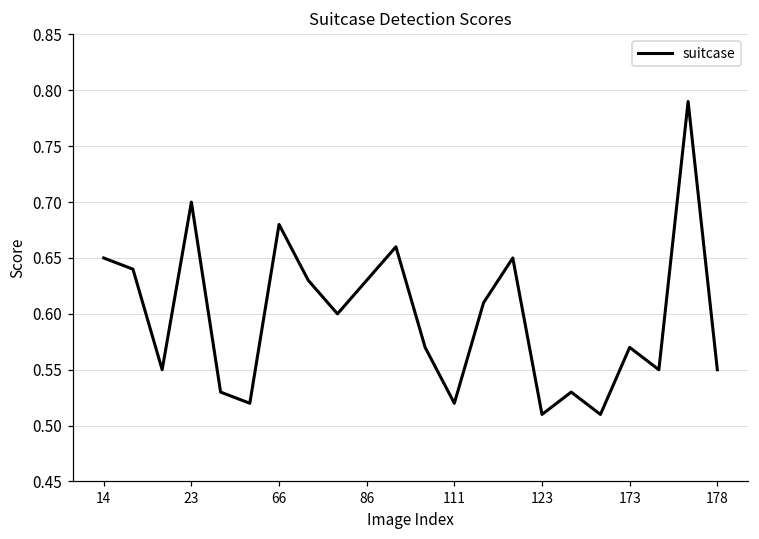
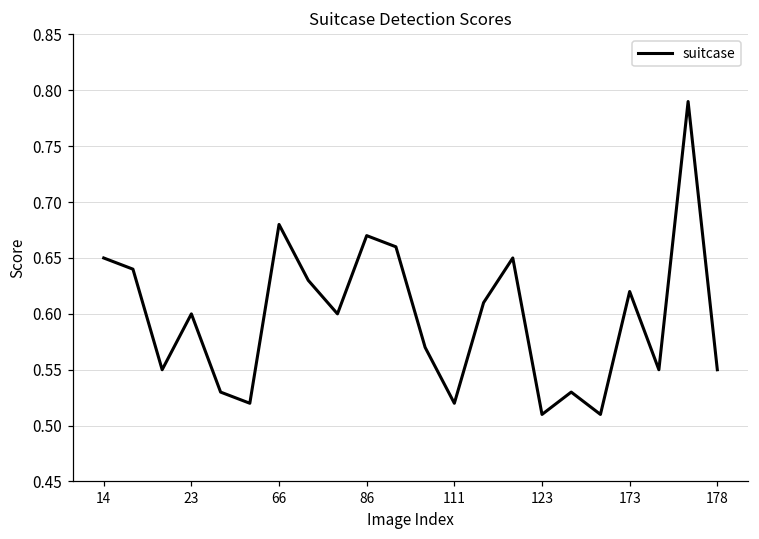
  {
    "14": 0.65,
-   "23": 0.7,
+   "23": 0.6,
    "66": 0.68,
-   "86": 0.63,
+   "86": 0.67,
    "111": 0.52,
    "123": 0.51,
-   "173": 0.57,
+   "173": 0.62,
    "178": 0.55
  }
